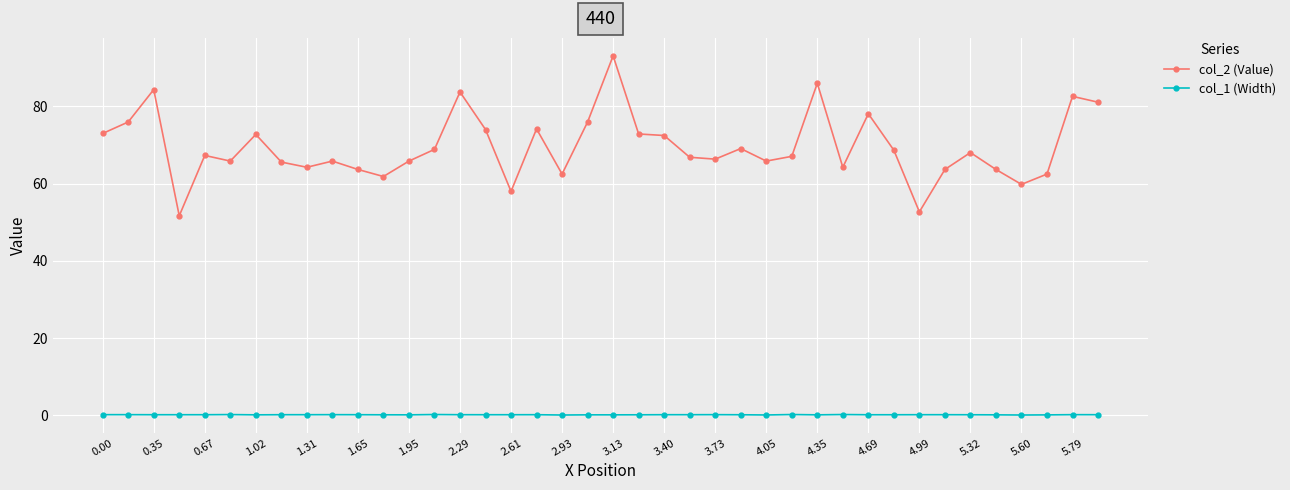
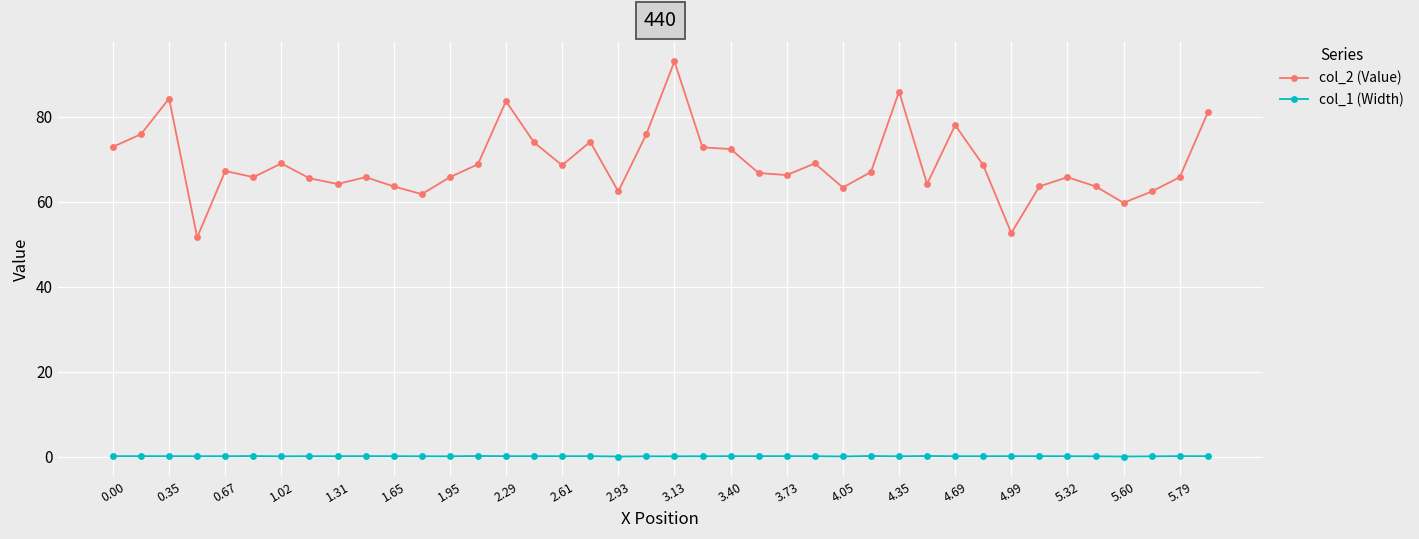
  {
    "col_2 (Value)": {
      "0.00": 73,
      "0.35": 84,
      "0.67": 67,
-     "1.02": 73,
+     "1.02": 69,
      "1.31": 64,
      "1.65": 64,
      "1.95": 66,
      "2.29": 84,
-     "2.61": 58,
+     "2.61": 69,
      "2.93": 62,
      "3.13": 93,
      "3.40": 72,
      "3.73": 66,
-     "4.05": 66,
+     "4.05": 63,
      "4.35": 86,
      "4.69": 78,
      "4.99": 53,
-     "5.32": 68,
+     "5.32": 66,
      "5.60": 60,
-     "5.79": 83
+     "5.79": 66
    },
    "col_1 (Width)": {
      "0.00": 0,
      "0.35": 0,
      "0.67": 0,
      "1.02": 0,
      "1.31": 0,
      "1.65": 0,
      "1.95": 0,
      "2.29": 0,
      "2.61": 0,
      "2.93": 0,
      "3.13": 0,
      "3.40": 0,
      "3.73": 0,
      "4.05": 0,
      "4.35": 0,
      "4.69": 0,
      "4.99": 0,
      "5.32": 0,
      "5.60": 0,
      "5.79": 0
    }
  }
